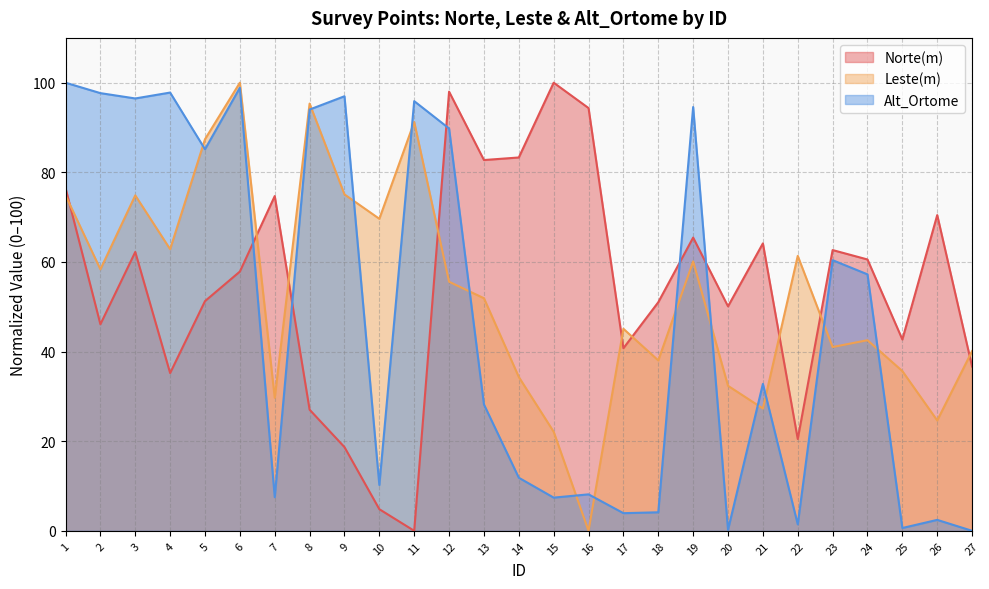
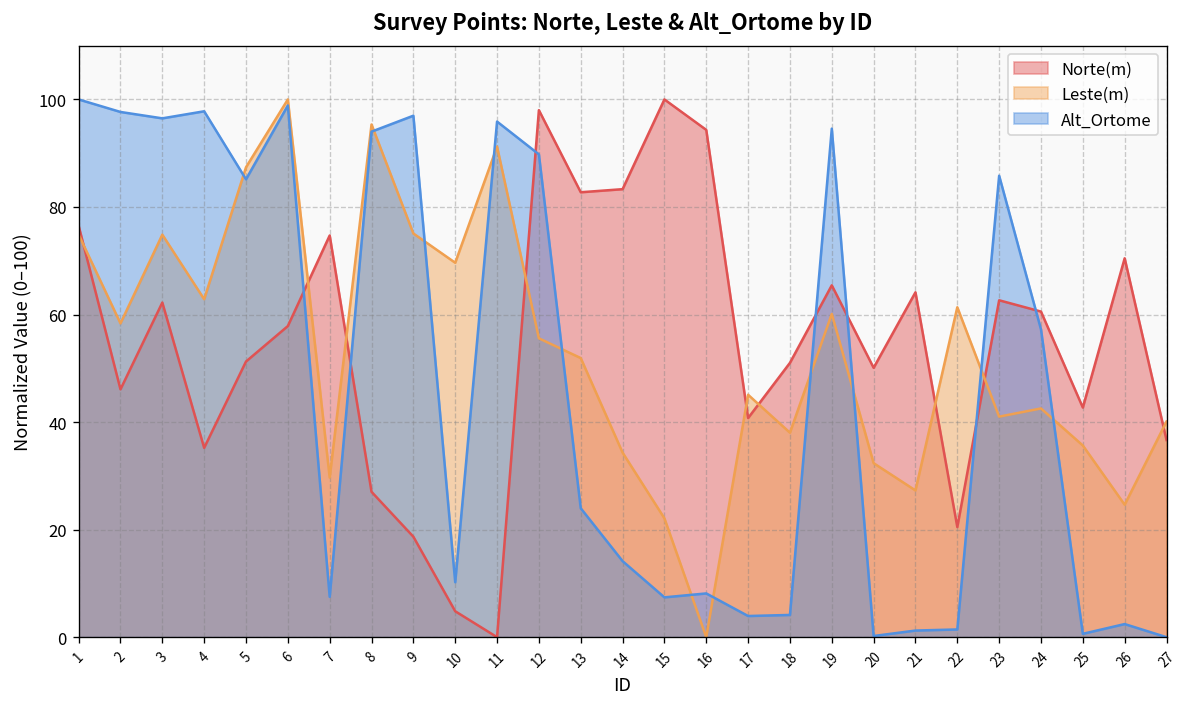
  {
    "Alt_Ortome": {
      "1": 100,
      "2": 98,
      "3": 96,
      "4": 98,
      "5": 85,
      "6": 99,
      "7": 8,
      "8": 94,
      "9": 97,
      "10": 10,
      "11": 96,
      "12": 90,
-     "13": 28,
-     "14": 12,
+     "13": 24,
+     "14": 14,
      "15": 7,
      "16": 8,
      "17": 4,
      "18": 4,
      "19": 95,
      "20": 0,
-     "21": 33,
+     "21": 1,
      "22": 1,
-     "23": 60,
+     "23": 86,
      "24": 57,
      "25": 1,
      "26": 2,
      "27": 0
    }
  }
